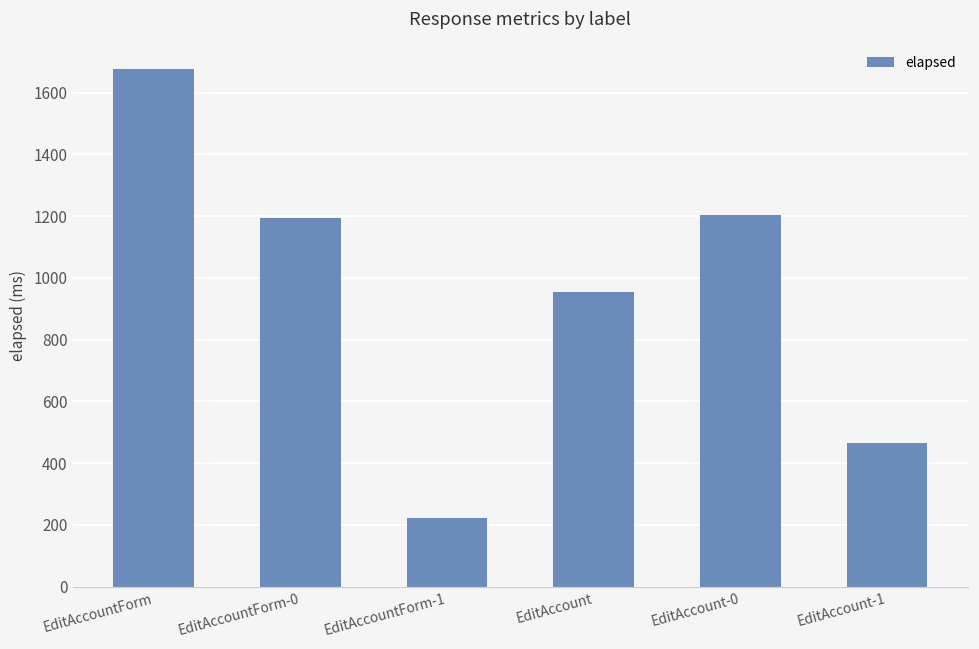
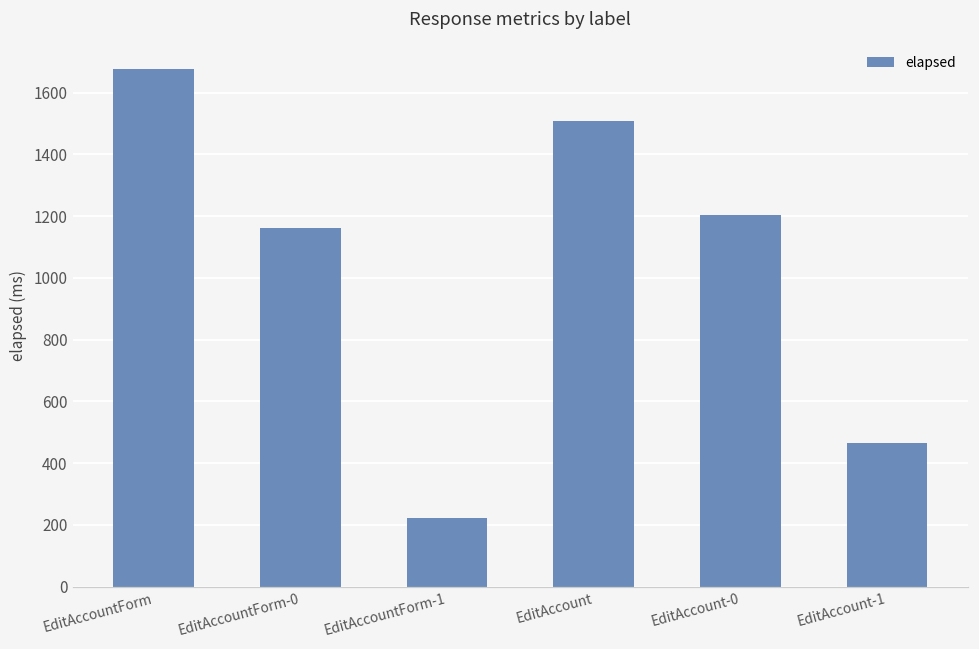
  {
    "EditAccountForm": 1680,
-   "EditAccountForm-0": 1190,
+   "EditAccountForm-0": 1160,
    "EditAccountForm-1": 220,
-   "EditAccount": 950,
+   "EditAccount": 1510,
    "EditAccount-0": 1200,
    "EditAccount-1": 460
  }
